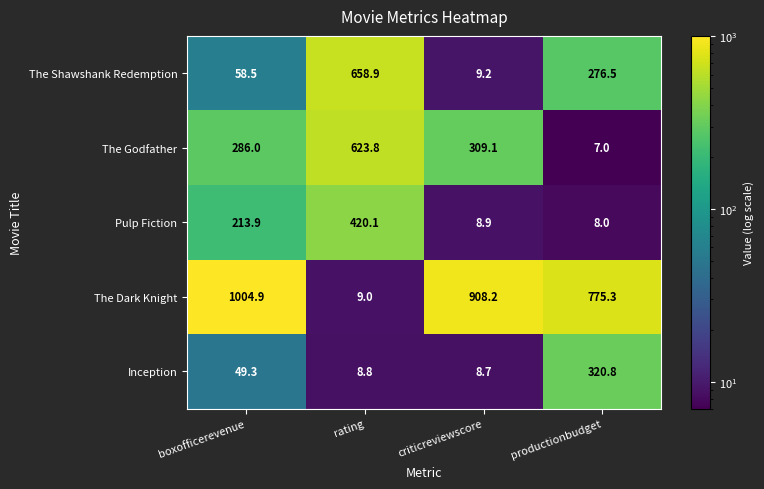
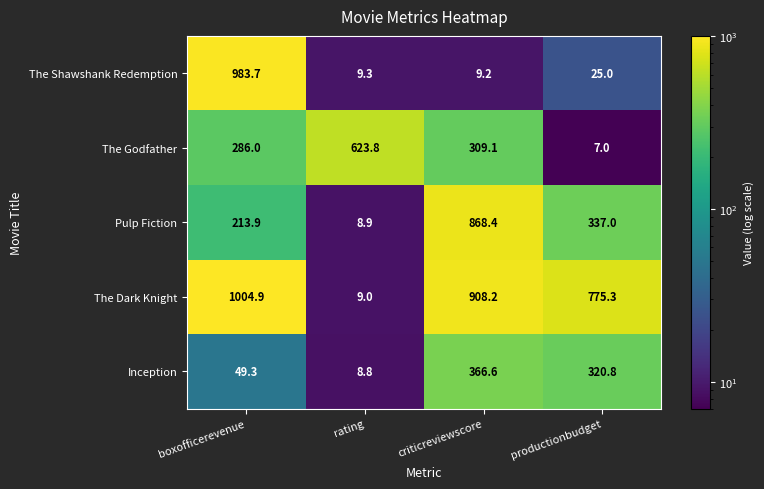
  {
    "The Shawshank Redemption": {
-     "boxofficerevenue": 58.5,
-     "rating": 658.9,
+     "boxofficerevenue": 983.7,
+     "rating": 9.3,
      "criticreviewscore": 9.2,
-     "productionbudget": 276.5
+     "productionbudget": 25.0
    },
    "The Godfather": {
      "boxofficerevenue": 286.0,
      "rating": 623.8,
      "criticreviewscore": 309.1,
      "productionbudget": 7.0
    },
    "Pulp Fiction": {
      "boxofficerevenue": 213.9,
-     "rating": 420.1,
-     "criticreviewscore": 8.9,
-     "productionbudget": 8.0
+     "rating": 8.9,
+     "criticreviewscore": 868.4,
+     "productionbudget": 337.0
    },
    "The Dark Knight": {
      "boxofficerevenue": 1004.9,
      "rating": 9.0,
      "criticreviewscore": 908.2,
      "productionbudget": 775.3
    },
    "Inception": {
      "boxofficerevenue": 49.3,
      "rating": 8.8,
-     "criticreviewscore": 8.7,
+     "criticreviewscore": 366.6,
      "productionbudget": 320.8
    }
  }
